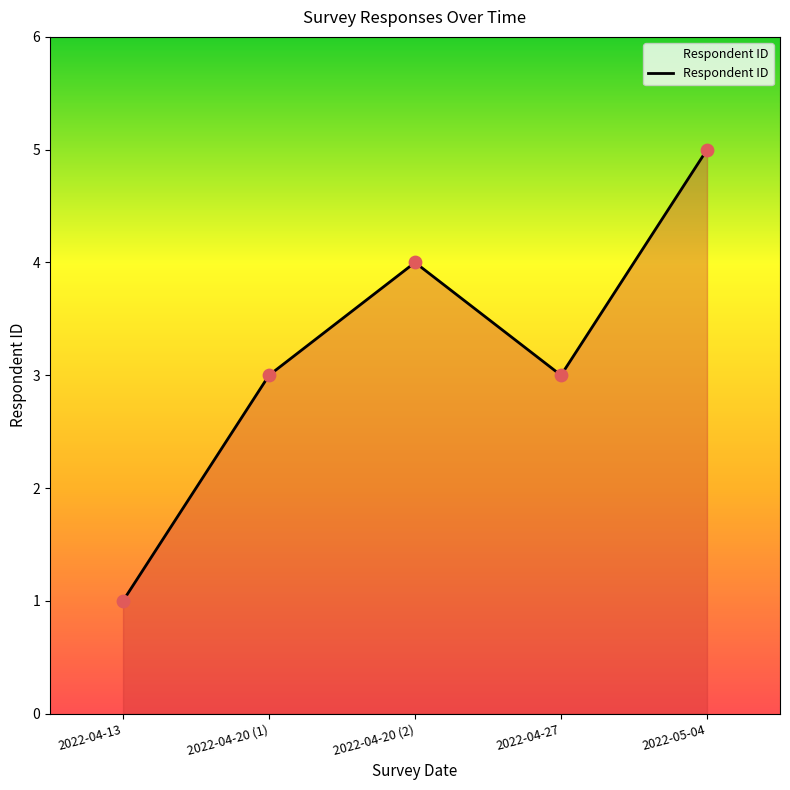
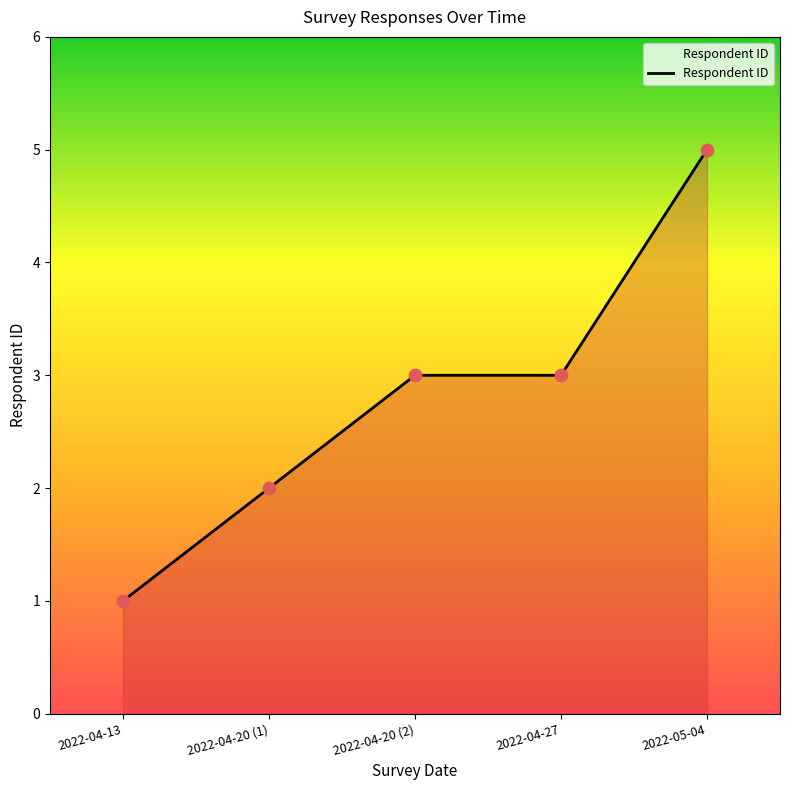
  {
    "2022-04-13": 1,
-   "2022-04-20 (1)": 3,
-   "2022-04-20 (2)": 4,
+   "2022-04-20 (1)": 2,
+   "2022-04-20 (2)": 3,
    "2022-04-27": 3,
    "2022-05-04": 5
  }
